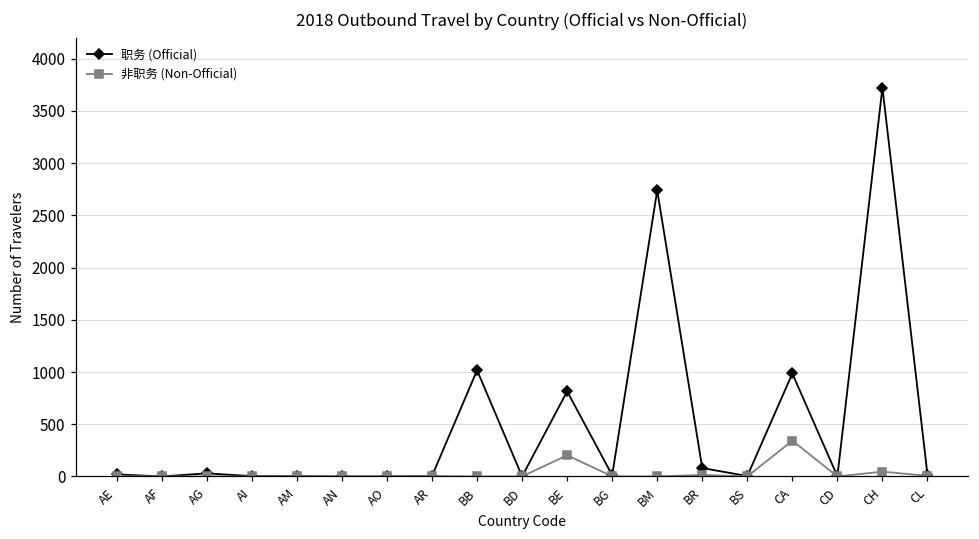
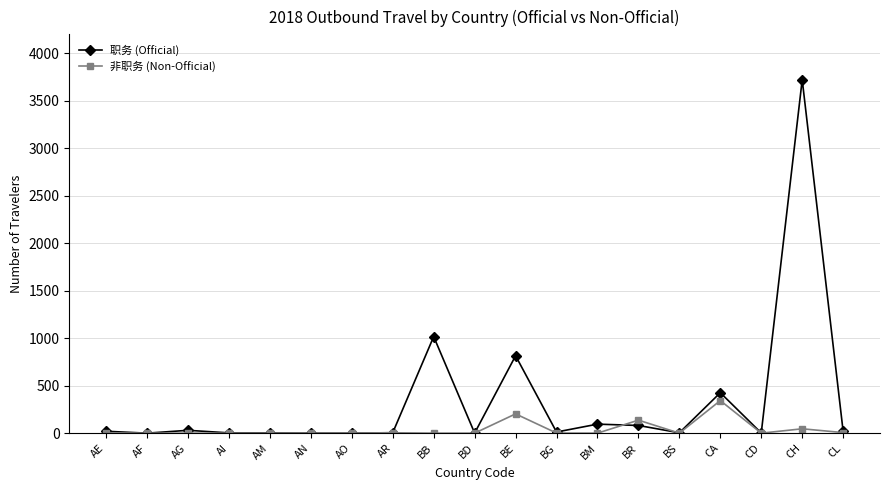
  {
    "职务 (Official)": {
      "AG": 0,
      "BB": 1000,
      "BE": 800,
-     "BM": 2700,
+     "BM": 100,
      "BR": 100,
-     "CA": 1000,
+     "CA": 400,
      "CH": 3700
    },
    "非职务 (Non-Official)": {
      "AG": 0,
      "BB": 0,
      "BE": 200,
      "BM": 0,
-     "BR": 0,
+     "BR": 100,
      "CA": 300,
      "CH": 0
    }
  }
